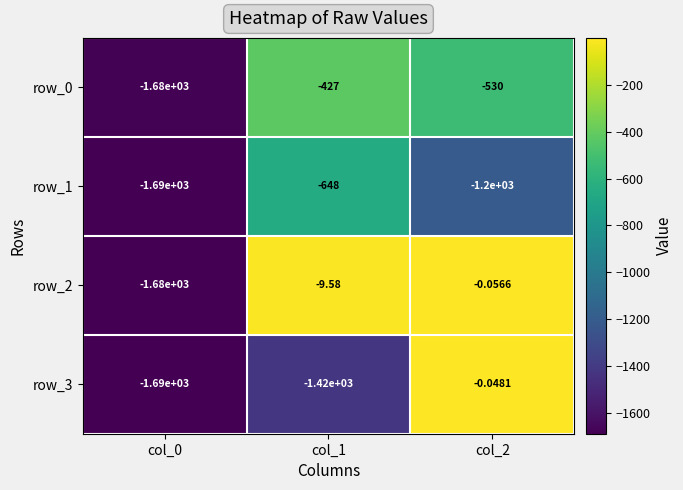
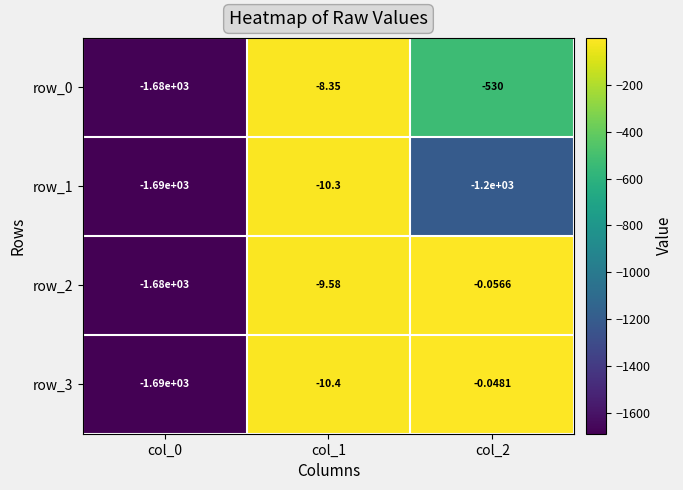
  {
    "row_0": {
      "col_0": "-1.68e+03",
-     "col_1": "-427",
+     "col_1": "-8.35",
      "col_2": "-530"
    },
    "row_1": {
      "col_0": "-1.69e+03",
-     "col_1": "-648",
+     "col_1": "-10.3",
      "col_2": "-1.2e+03"
    },
    "row_2": {
      "col_0": "-1.68e+03",
      "col_1": "-9.58",
      "col_2": "-0.0566"
    },
    "row_3": {
      "col_0": "-1.69e+03",
-     "col_1": "-1.42e+03",
+     "col_1": "-10.4",
      "col_2": "-0.0481"
    }
  }
